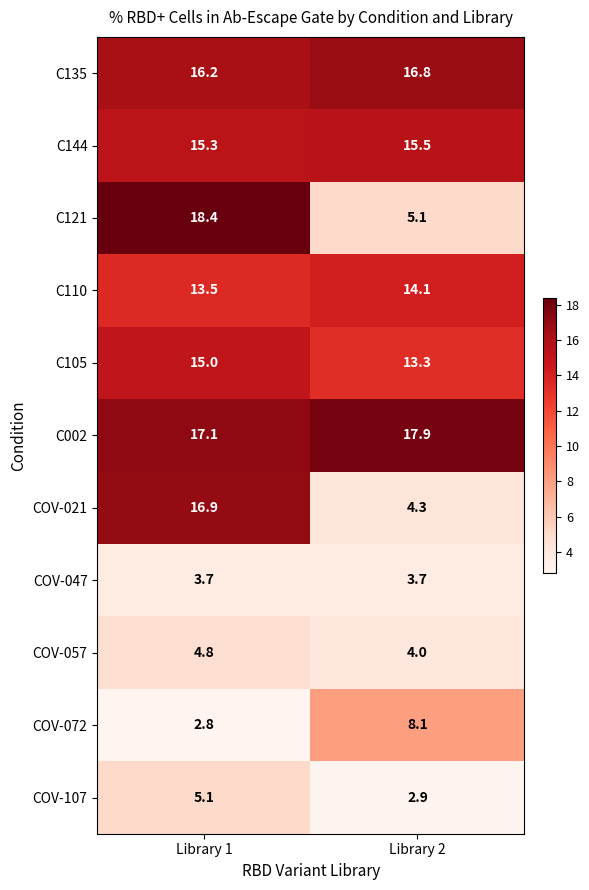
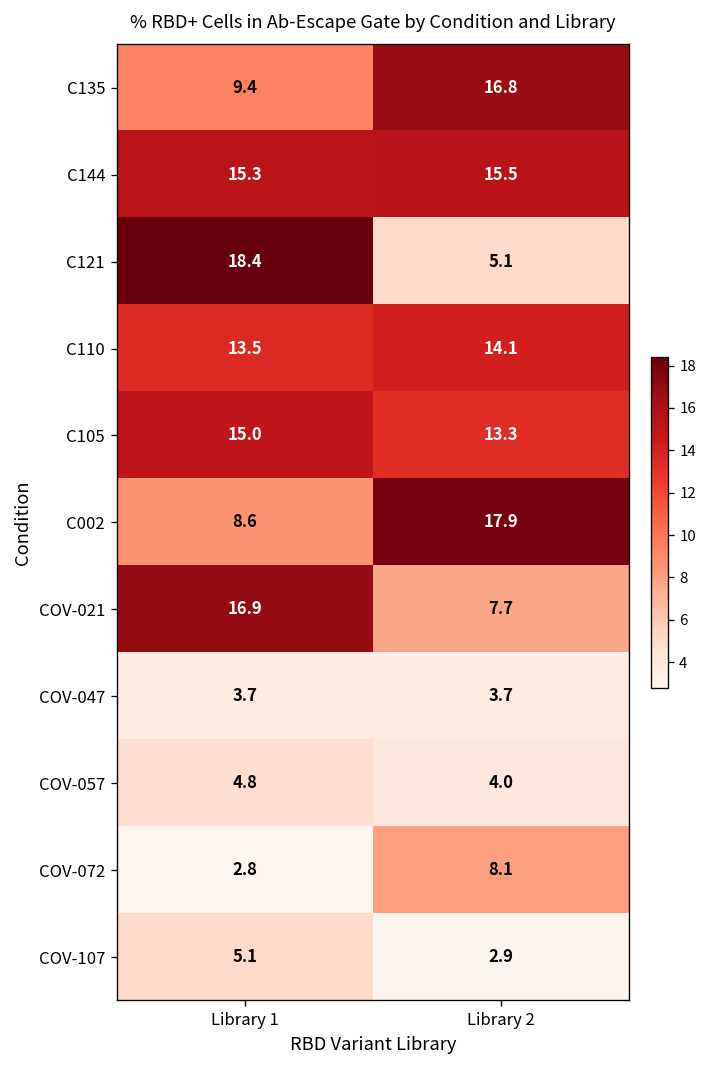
  {
    "C135": {
-     "Library 1": 16.2,
+     "Library 1": 9.4,
      "Library 2": 16.8
    },
    "C144": {
      "Library 1": 15.3,
      "Library 2": 15.5
    },
    "C121": {
      "Library 1": 18.4,
      "Library 2": 5.1
    },
    "C110": {
      "Library 1": 13.5,
      "Library 2": 14.1
    },
    "C105": {
      "Library 1": 15.0,
      "Library 2": 13.3
    },
    "C002": {
-     "Library 1": 17.1,
+     "Library 1": 8.6,
      "Library 2": 17.9
    },
    "COV-021": {
      "Library 1": 16.9,
-     "Library 2": 4.3
+     "Library 2": 7.7
    },
    "COV-047": {
      "Library 1": 3.7,
      "Library 2": 3.7
    },
    "COV-057": {
      "Library 1": 4.8,
      "Library 2": 4.0
    },
    "COV-072": {
      "Library 1": 2.8,
      "Library 2": 8.1
    },
    "COV-107": {
      "Library 1": 5.1,
      "Library 2": 2.9
    }
  }
